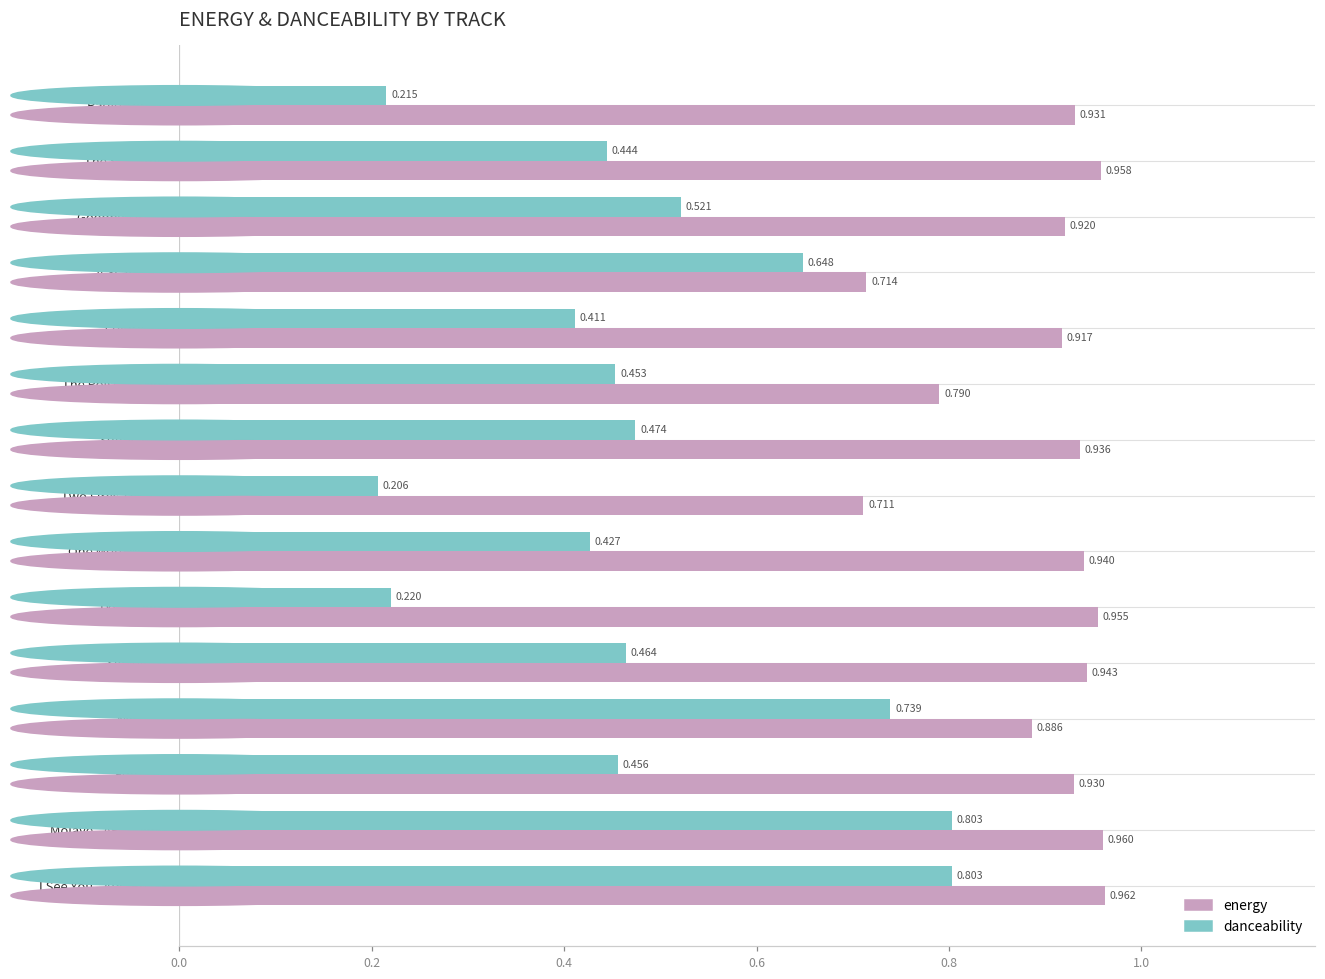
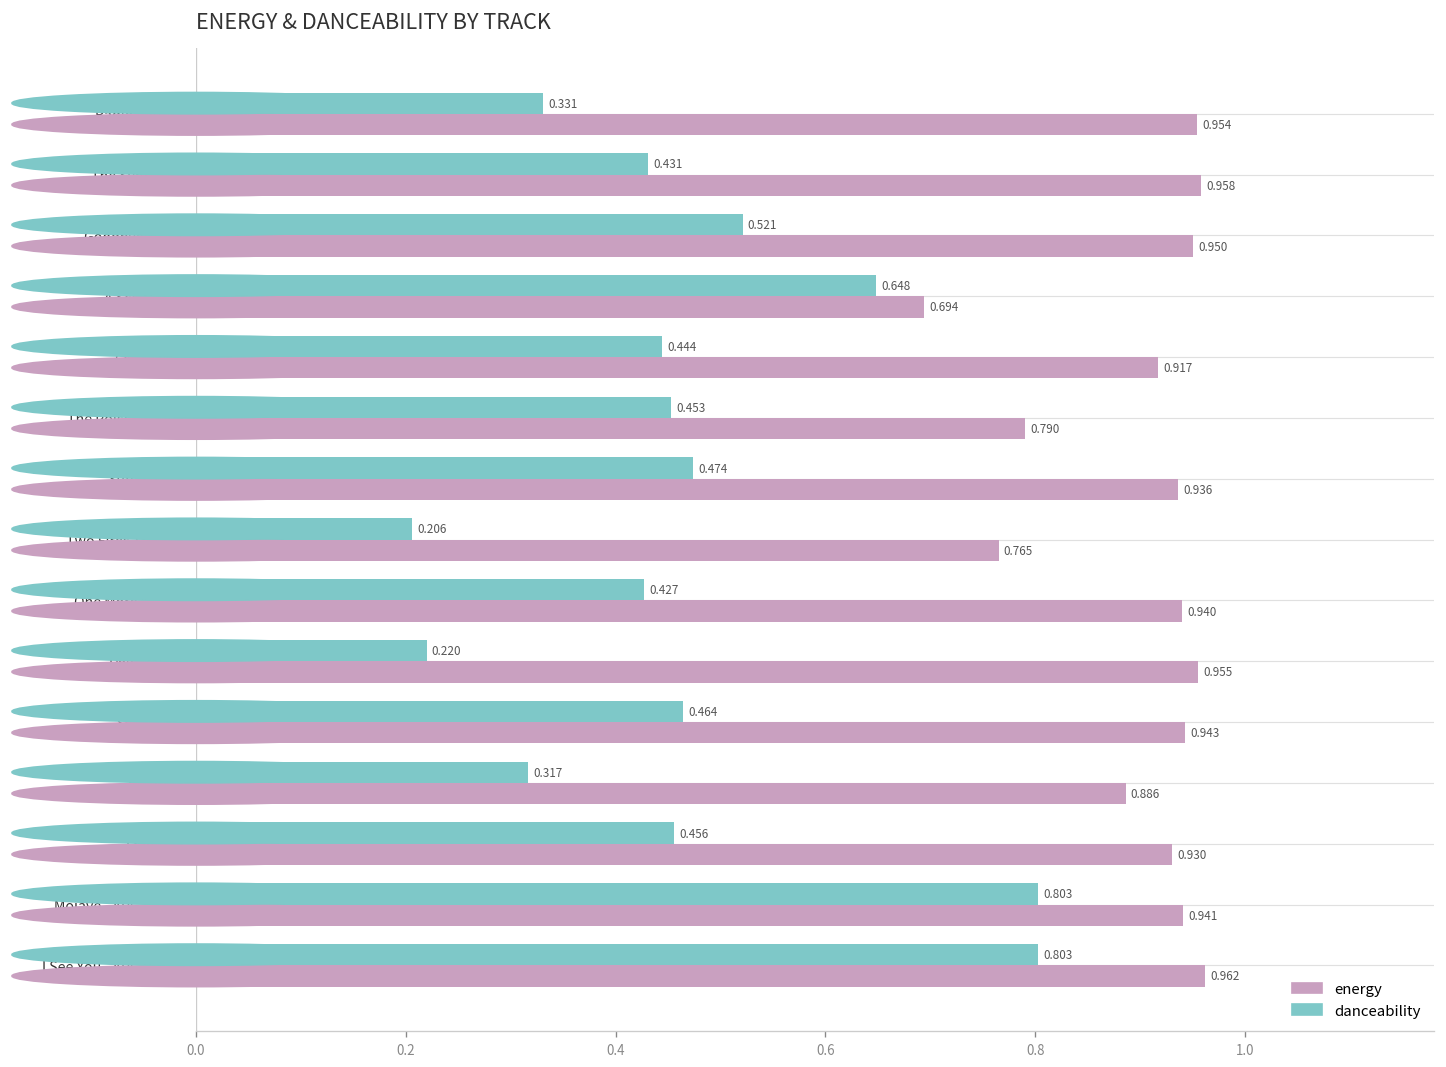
  {
    "energy": {
-     "Radio Silence": 0.931,
+     "Radio Silence": 0.954,
      "The Symptom": 0.958,
-     "Goodbye Again": 0.920,
-     "A Scary Tale": 0.714,
+     "Goodbye Again": 0.950,
+     "A Scary Tale": 0.694,
      "Colorblind": 0.917,
      "The Poison Inside": 0.790,
      "Suffocating": 0.936,
-     "Two Fires Tonight": 0.711,
+     "Two Fires Tonight": 0.765,
      "One More Winter": 0.940,
      "Downfallen": 0.955,
      "Sleepwalk": 0.943,
      "Nightfall": 0.886,
      "Embrace": 0.930,
-     "Mojave - APG Remix": 0.960,
+     "Mojave - APG Remix": 0.941,
      "I See You - APG Remix": 0.962
    },
    "danceability": {
-     "Radio Silence": 0.215,
-     "The Symptom": 0.444,
+     "Radio Silence": 0.331,
+     "The Symptom": 0.431,
      "Goodbye Again": 0.521,
      "A Scary Tale": 0.648,
-     "Colorblind": 0.411,
+     "Colorblind": 0.444,
      "The Poison Inside": 0.453,
      "Suffocating": 0.474,
      "Two Fires Tonight": 0.206,
      "One More Winter": 0.427,
      "Downfallen": 0.220,
      "Sleepwalk": 0.464,
-     "Nightfall": 0.739,
+     "Nightfall": 0.317,
      "Embrace": 0.456,
      "Mojave - APG Remix": 0.803,
      "I See You - APG Remix": 0.803
    }
  }
